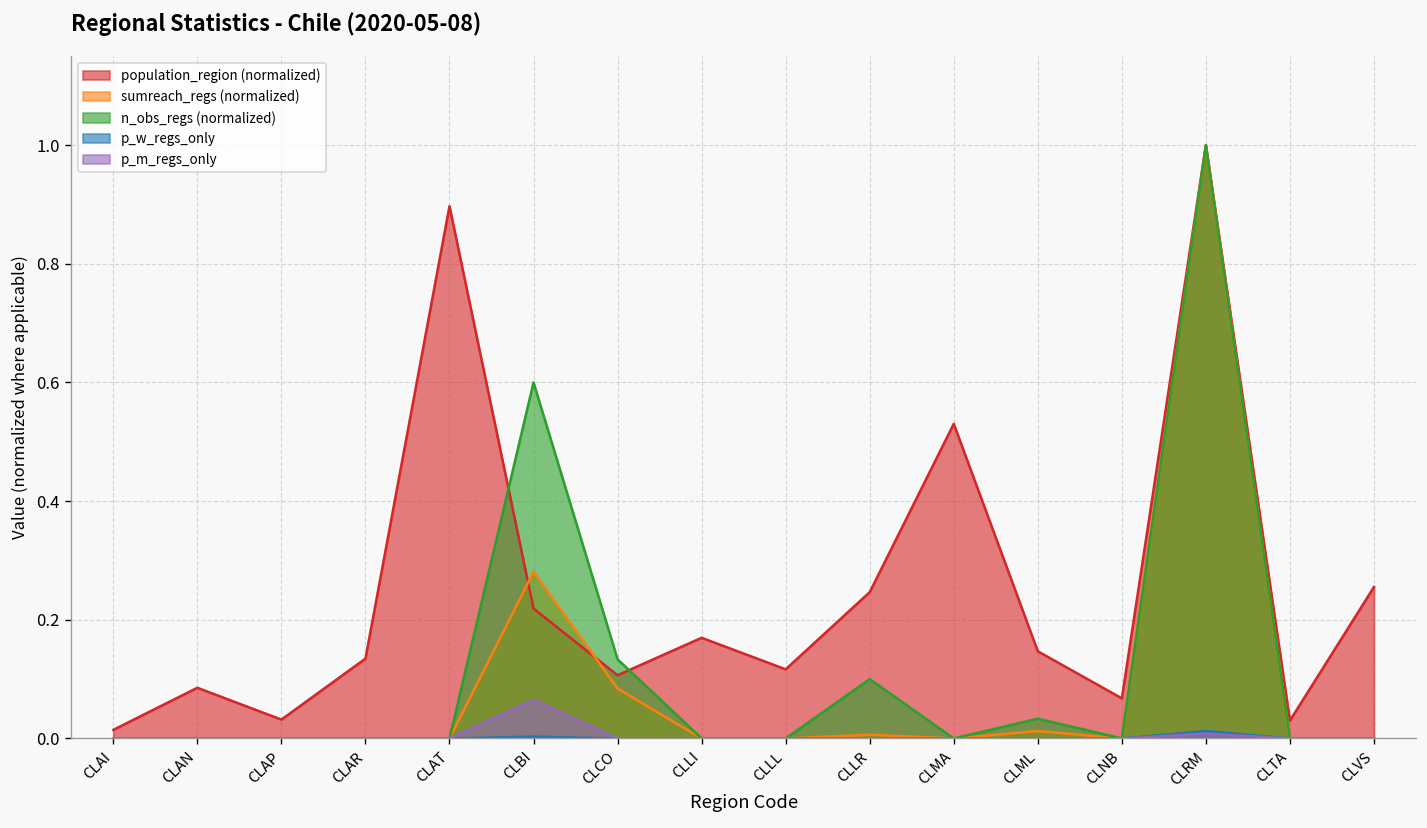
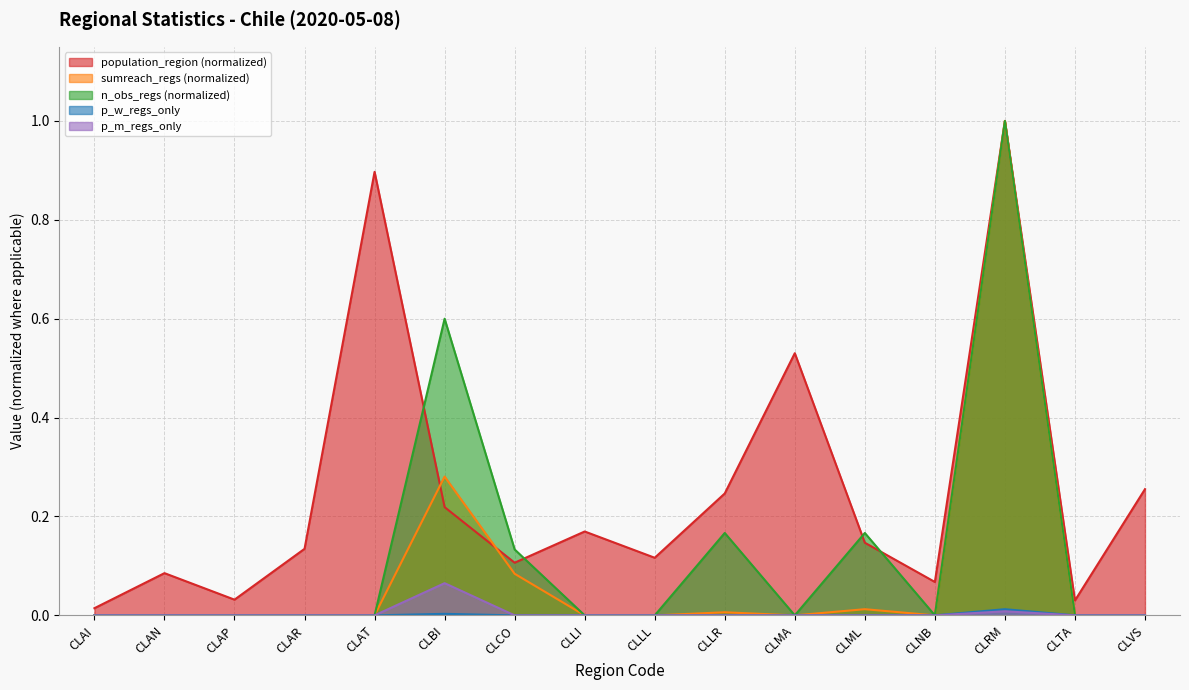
  {
    "population_region (normalized)": {
      "CLAI": 0.01,
      "CLAN": 0.09,
      "CLAP": 0.03,
      "CLAR": 0.13,
      "CLAT": 0.90,
      "CLBI": 0.22,
      "CLCO": 0.11,
      "CLLI": 0.17,
      "CLLL": 0.12,
      "CLLR": 0.25,
      "CLMA": 0.53,
      "CLML": 0.15,
      "CLNB": 0.07,
      "CLTA": 0.03,
      "CLVS": 0.26
    },
    "sumreach_regs (normalized)": {
      "CLBI": 0.28,
      "CLCO": 0.08,
      "CLLR": 0.01,
      "CLML": 0.01
    },
    "n_obs_regs (normalized)": {
      "CLBI": 0.60,
      "CLCO": 0.13,
-     "CLLR": 0.10,
-     "CLML": 0.03
+     "CLLR": 0.17,
+     "CLML": 0.17
    },
    "p_w_regs_only": {
      "CLBI": 0.00
    },
    "p_m_regs_only": {
      "CLBI": 0.07
    }
  }
